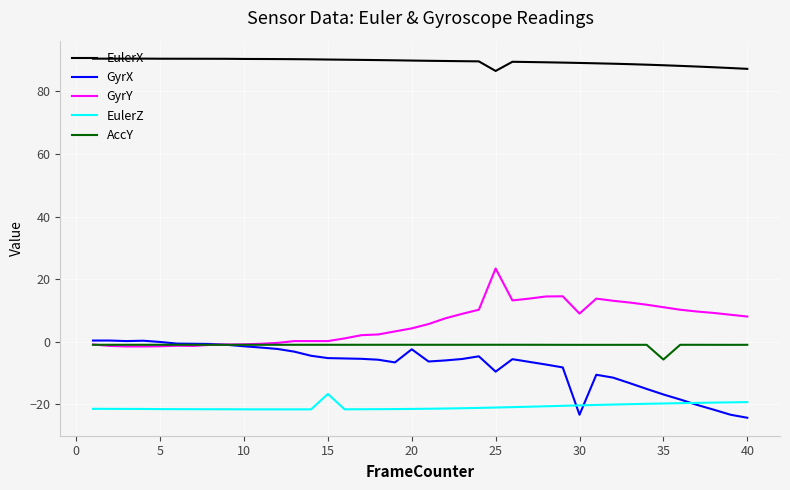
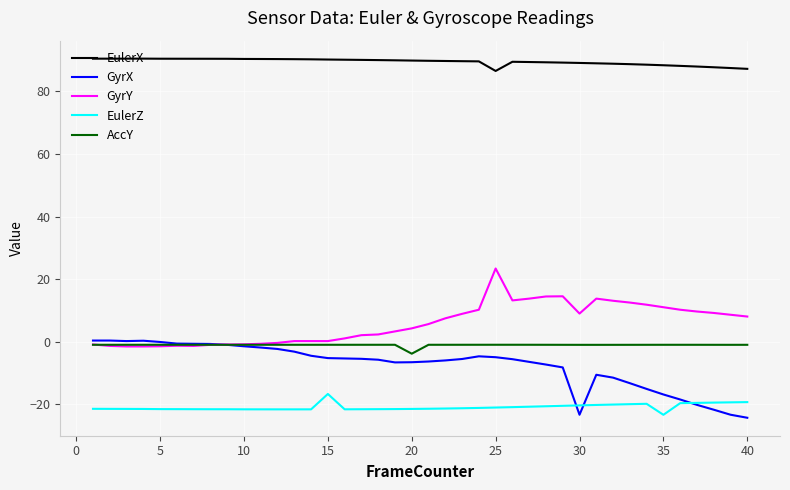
  {
    "EulerX": {
      "5": 90,
      "10": 90,
      "15": 90,
      "20": 90,
      "25": 87,
      "30": 89,
      "35": 88,
      "40": 87
    },
    "GyrX": {
      "5": 0,
      "15": -5,
-     "20": -2,
-     "25": -10,
+     "20": -7,
+     "25": -5,
      "30": -23,
      "35": -17,
      "40": -24
    },
    "GyrY": {
      "15": 0,
      "20": 4,
      "25": 23,
      "30": 9,
      "35": 11,
      "40": 8
    },
    "EulerZ": {
      "5": -22,
      "10": -22,
      "15": -17,
      "20": -22,
      "25": -21,
      "30": -20,
-     "35": -20,
+     "35": -23,
      "40": -19
    },
    "AccY": {
      "15": -1,
-     "20": -1,
+     "20": -4,
      "25": -1,
      "30": -1,
-     "35": -6,
+     "35": -1,
      "40": -1
    }
  }
